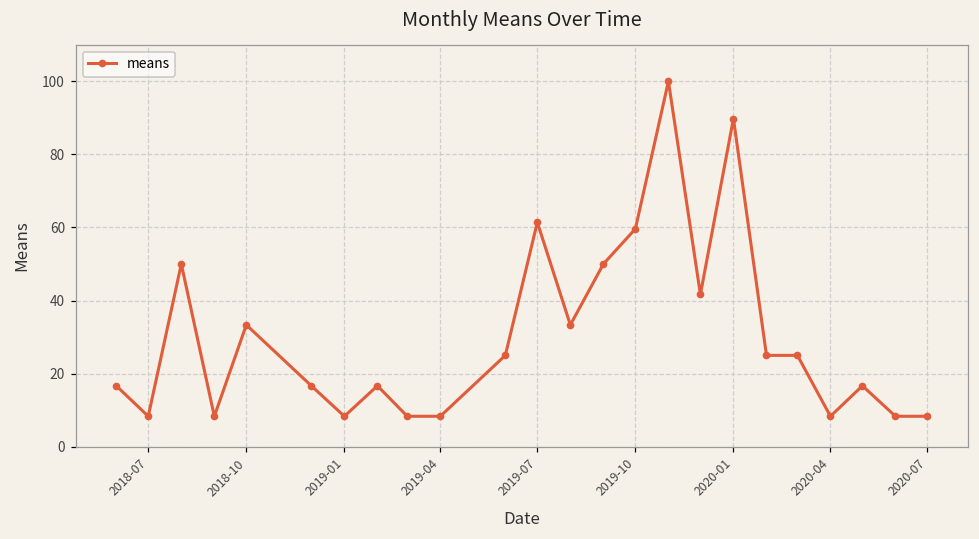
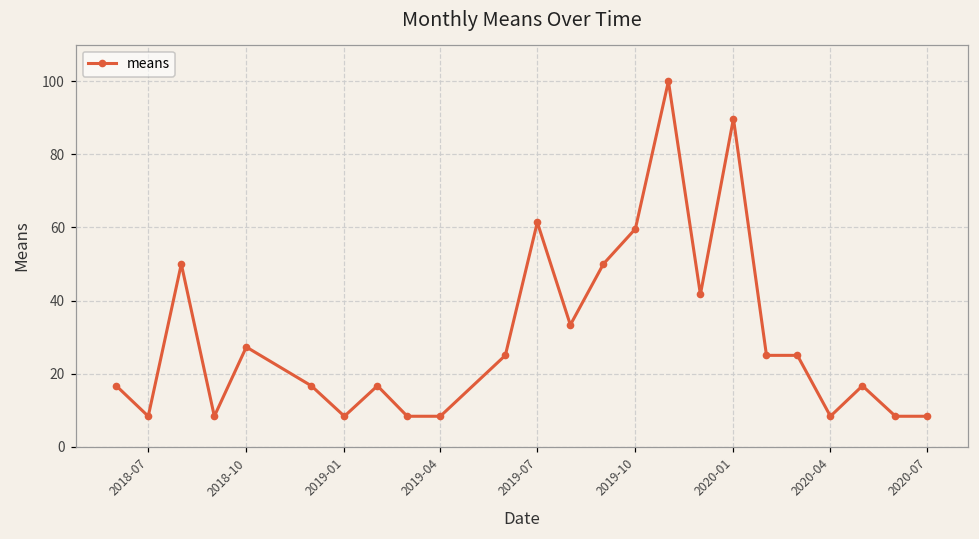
  {
    "2018-07": 8,
-   "2018-10": 33,
+   "2018-10": 27,
    "2019-01": 8,
    "2019-04": 8,
    "2019-07": 61,
    "2019-10": 60,
    "2020-01": 90,
    "2020-04": 8,
    "2020-07": 8
  }
